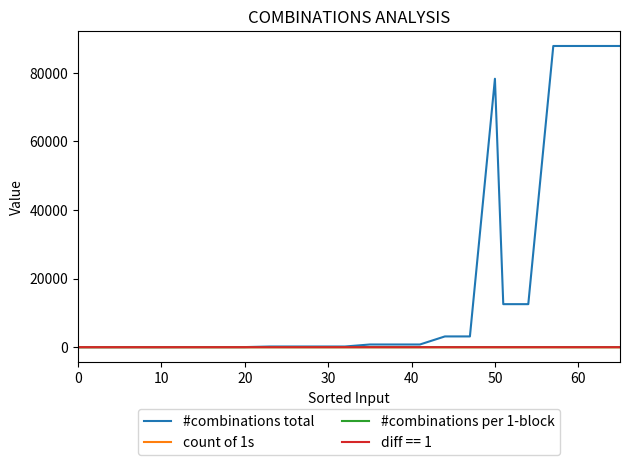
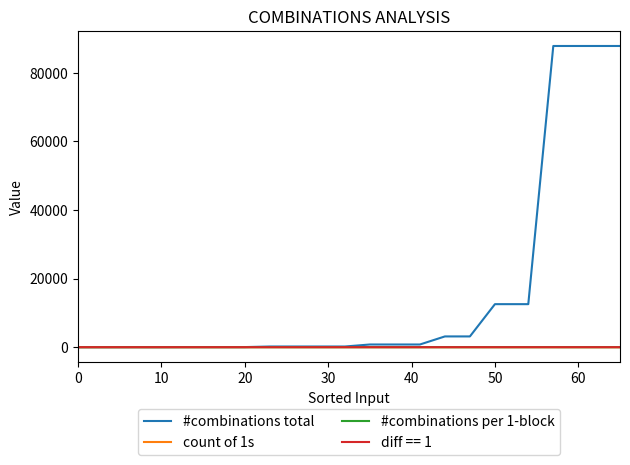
  {
    "#combinations total": {
      "40": 1000,
-     "50": 78000
+     "50": 13000
    },
    "diff == 1": {
      "40": 0,
      "50": 0
    }
  }
